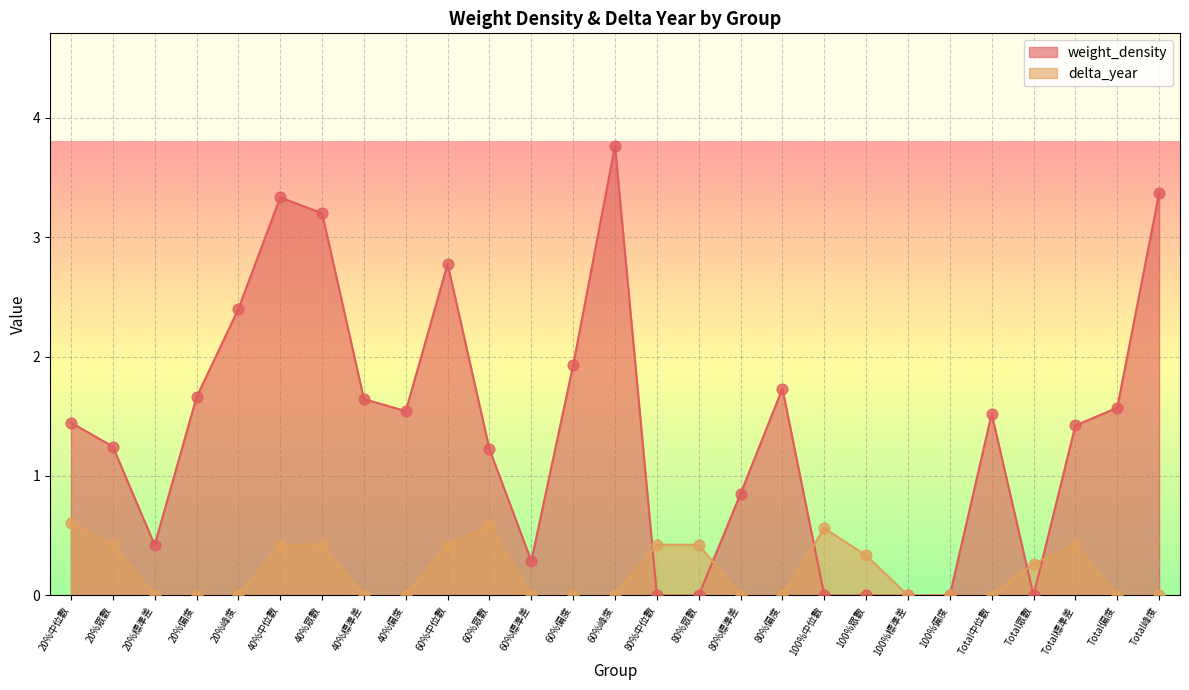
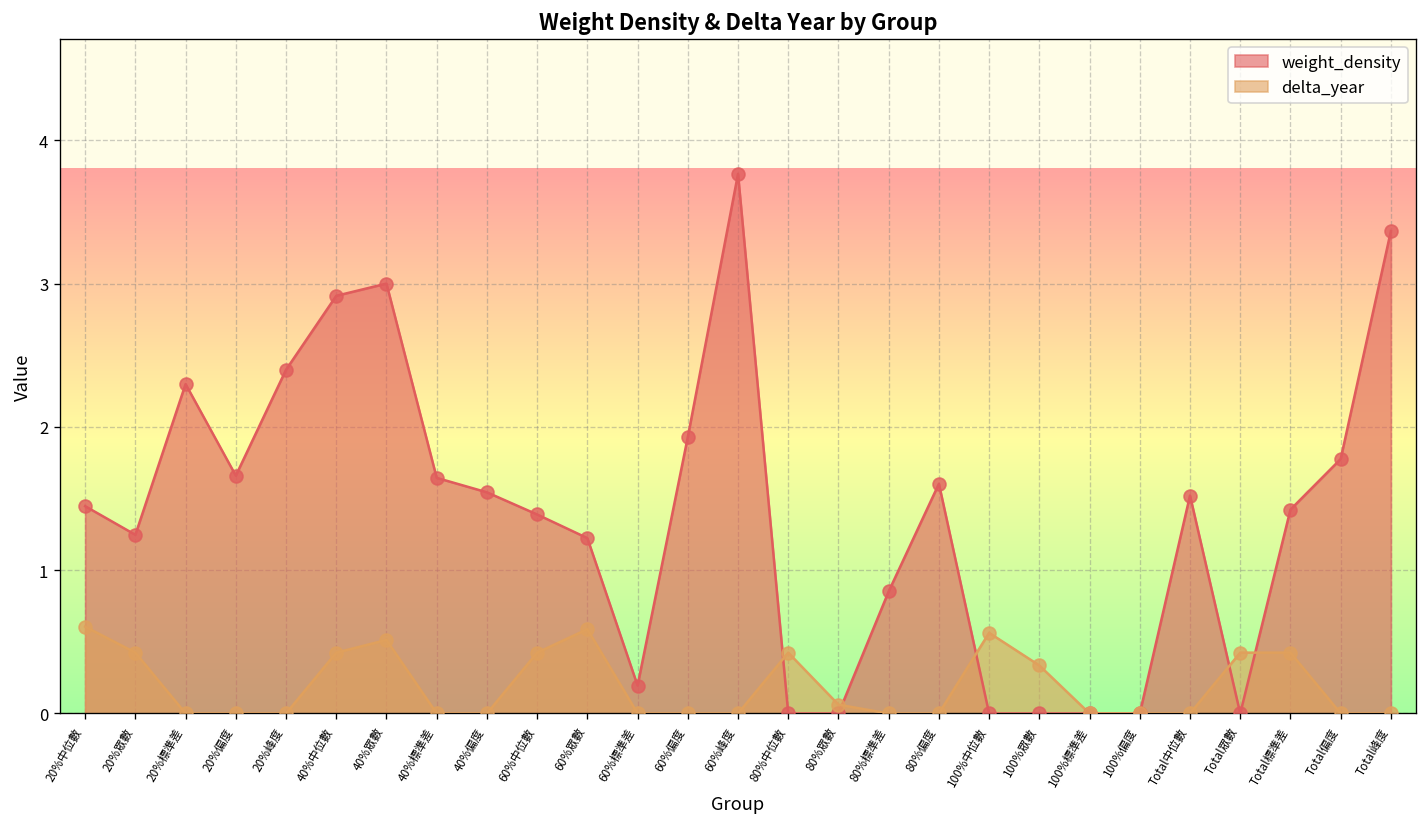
  {
    "weight_density": {
      "20%中位數": 1.45,
      "20%眾數": 1.25,
-     "20%標準差": 0.42,
+     "20%標準差": 2.30,
      "20%偏度": 1.66,
      "20%峰度": 2.40,
-     "40%中位數": 3.33,
-     "40%眾數": 3.2,
+     "40%中位數": 2.91,
+     "40%眾數": 3.0,
      "40%標準差": 1.64,
      "40%偏度": 1.54,
-     "60%中位數": 2.78,
+     "60%中位數": 1.39,
      "60%眾數": 1.22,
-     "60%標準差": 0.29,
+     "60%標準差": 0.19,
      "60%偏度": 1.93,
      "60%峰度": 3.77,
      "80%中位數": 0.00,
      "80%眾數": 0.00,
      "80%標準差": 0.85,
-     "80%偏度": 1.73,
+     "80%偏度": 1.60,
      "100%中位數": 0.00,
      "100%眾數": 0.00,
      "Total中位數": 1.52,
      "Total眾數": 0.00,
      "Total標準差": 1.42,
-     "Total偏度": 1.57,
+     "Total偏度": 1.78,
      "Total峰度": 3.37
    },
    "delta_year": {
      "20%中位數": 0.61,
      "20%眾數": 0.42,
      "20%標準差": 0.00,
      "20%偏度": 0.00,
      "20%峰度": 0.00,
      "40%中位數": 0.42,
-     "40%眾數": 0.42,
+     "40%眾數": 0.51,
      "40%標準差": 0.00,
      "40%偏度": 0.00,
      "60%中位數": 0.42,
      "60%眾數": 0.59,
      "60%標準差": 0.00,
      "60%偏度": 0.00,
      "60%峰度": 0.00,
      "80%中位數": 0.42,
-     "80%眾數": 0.42,
+     "80%眾數": 0.06,
      "80%標準差": 0.00,
      "80%偏度": 0.00,
      "100%中位數": 0.56,
      "100%眾數": 0.34,
      "Total中位數": 0.00,
-     "Total眾數": 0.27,
+     "Total眾數": 0.42,
      "Total標準差": 0.42,
      "Total偏度": 0.00,
      "Total峰度": 0.00
    }
  }
